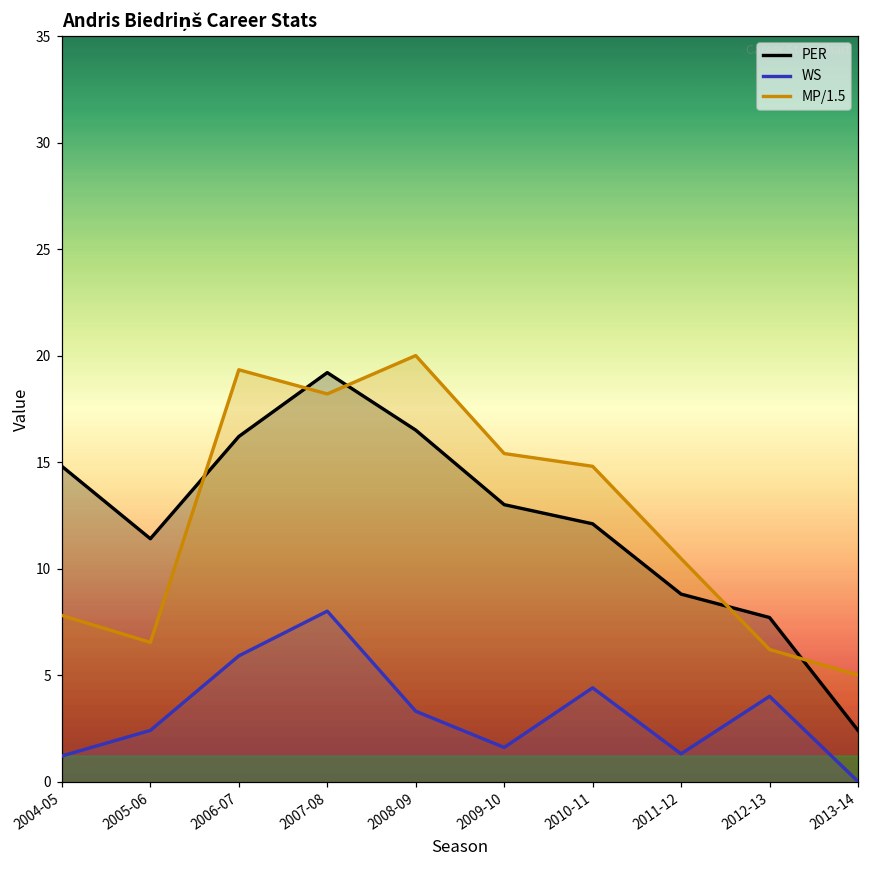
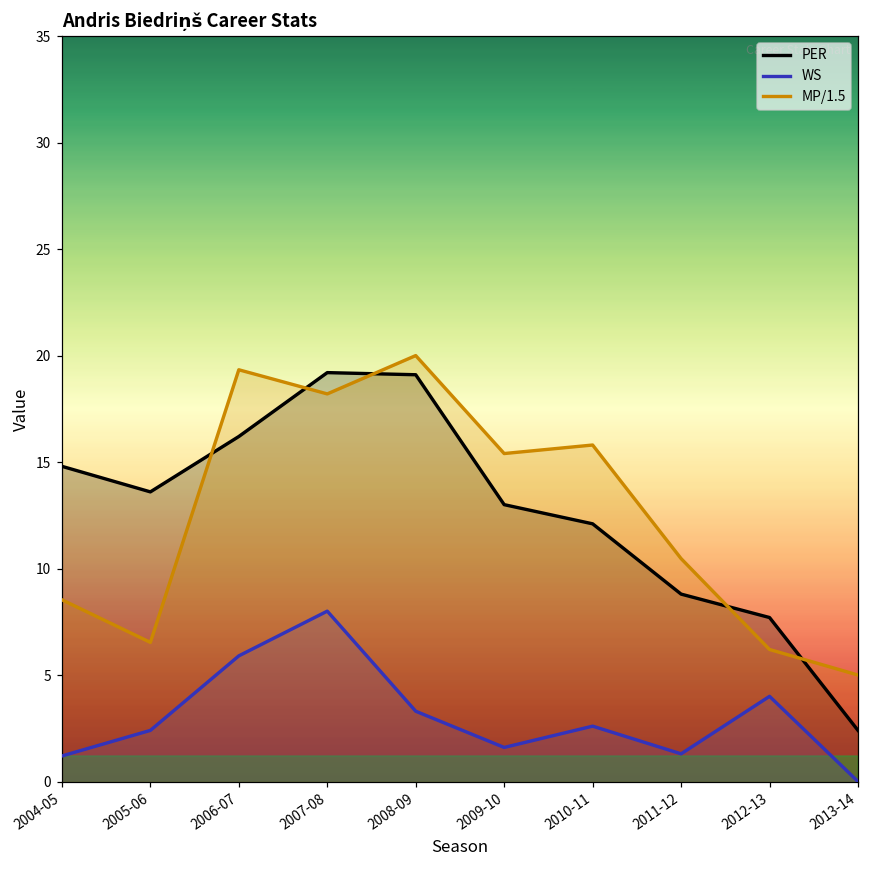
  {
    "PER": {
      "2004-05": 14.8,
-     "2005-06": 11.4,
+     "2005-06": 13.6,
      "2006-07": 16.2,
      "2007-08": 19.2,
-     "2008-09": 16.5,
+     "2008-09": 19.1,
      "2009-10": 13.0,
      "2010-11": 12.1,
      "2011-12": 8.8,
      "2012-13": 7.7,
      "2013-14": 2.4
    },
    "WS": {
      "2005-06": 2.4,
      "2006-07": 5.9,
      "2007-08": 8.0,
      "2008-09": 3.3,
      "2009-10": 1.6,
-     "2010-11": 4.4,
+     "2010-11": 2.6,
      "2011-12": 1.3,
      "2012-13": 4.0
    },
    "MP/1.5": {
-     "2004-05": 7.8,
+     "2004-05": 8.5,
      "2005-06": 6.5,
      "2006-07": 19.3,
      "2007-08": 18.2,
      "2008-09": 20.0,
      "2009-10": 15.4,
-     "2010-11": 14.8,
+     "2010-11": 15.8,
      "2011-12": 10.5,
      "2012-13": 6.2,
      "2013-14": 5.0
    }
  }
